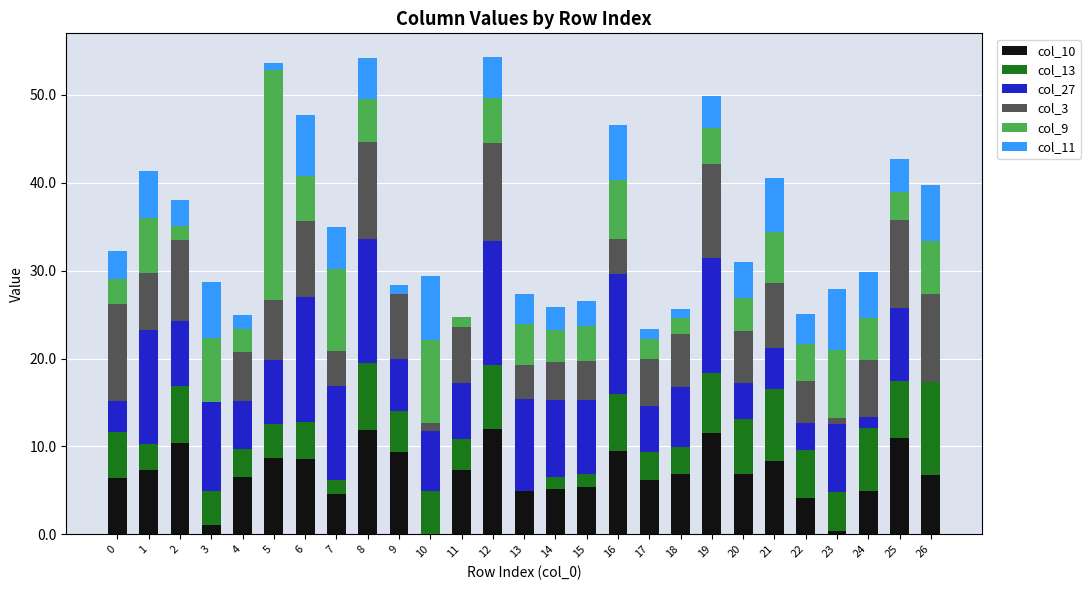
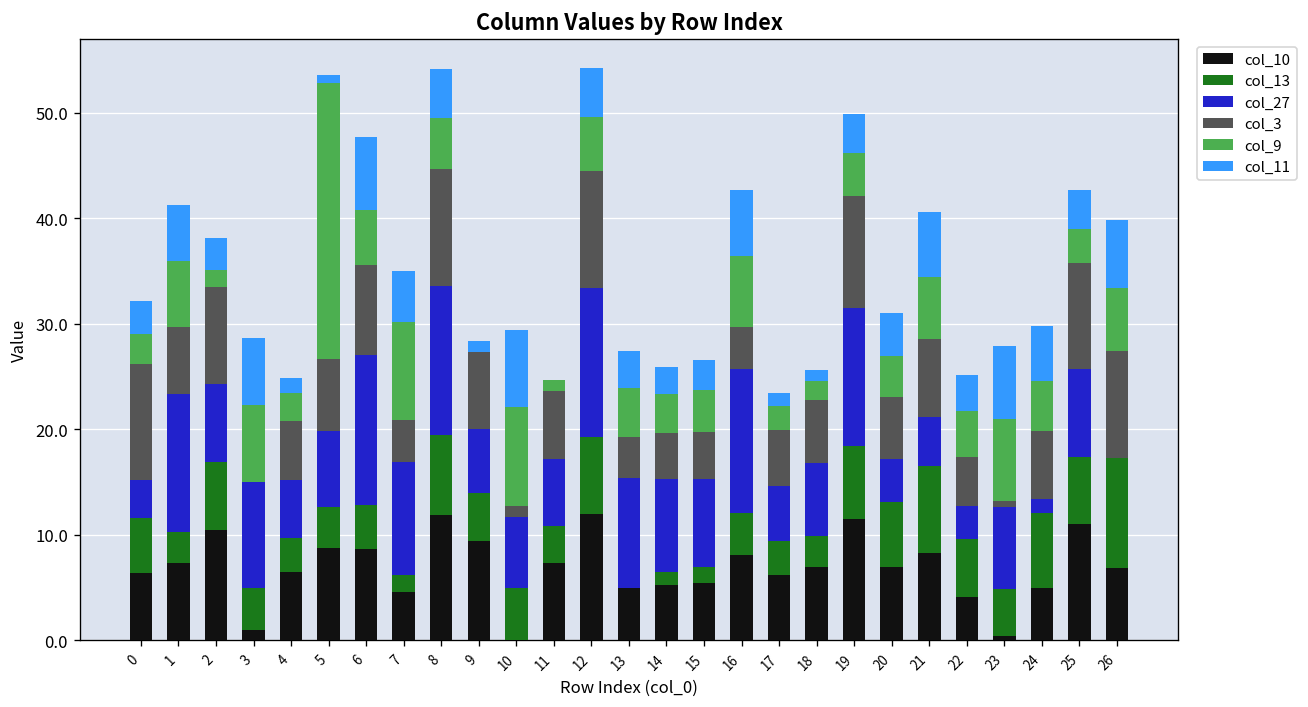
  {
    "col_10": {
      "0": 6,
      "1": 7,
      "2": 10,
      "3": 1,
      "4": 7,
      "5": 9,
      "6": 9,
      "7": 5,
      "8": 12,
      "9": 9,
      "10": 0,
      "11": 7,
      "12": 12,
      "13": 5,
      "14": 5,
      "15": 5,
-     "16": 10,
+     "16": 8,
      "17": 6,
      "18": 7,
      "19": 12,
      "20": 7,
      "21": 8,
      "22": 4,
      "23": 0,
      "24": 5,
      "25": 11,
      "26": 7
    },
    "col_13": {
      "0": 5,
      "1": 3,
      "2": 7,
      "3": 4,
      "4": 3,
      "5": 4,
      "6": 4,
      "7": 2,
      "8": 8,
      "9": 5,
      "10": 5,
      "11": 4,
      "12": 7,
      "13": 0,
      "14": 1,
      "15": 2,
-     "16": 7,
+     "16": 4,
      "17": 3,
      "18": 3,
      "19": 7,
      "20": 6,
      "21": 8,
      "22": 6,
      "23": 4,
      "24": 7,
      "25": 6,
      "26": 10
    },
    "col_27": {
      "0": 4,
      "1": 13,
      "2": 7,
      "3": 10,
      "4": 6,
      "5": 7,
      "6": 14,
      "7": 11,
      "8": 14,
      "9": 6,
      "10": 7,
      "11": 6,
      "12": 14,
      "13": 11,
      "14": 9,
      "15": 8,
      "16": 14,
      "17": 5,
      "18": 7,
      "19": 13,
      "20": 4,
      "21": 5,
      "22": 3,
      "23": 8,
      "24": 1,
      "25": 8,
      "26": 0
    },
    "col_3": {
      "0": 11,
      "1": 6,
      "2": 9,
      "3": 0,
      "4": 6,
      "5": 7,
      "6": 9,
      "7": 4,
      "8": 11,
      "9": 7,
      "10": 1,
      "11": 6,
      "12": 11,
      "13": 4,
      "14": 4,
      "15": 4,
      "16": 4,
      "17": 5,
      "18": 6,
      "19": 11,
      "20": 6,
      "21": 7,
      "22": 5,
      "23": 1,
      "24": 6,
      "25": 10,
      "26": 10
    },
    "col_9": {
      "0": 3,
      "1": 6,
      "2": 2,
      "3": 7,
      "4": 3,
      "5": 26,
      "6": 5,
      "7": 9,
      "8": 5,
      "9": 0,
      "10": 9,
      "11": 1,
      "12": 5,
      "13": 5,
      "14": 4,
      "15": 4,
      "16": 7,
      "17": 2,
      "18": 2,
      "19": 4,
      "20": 4,
      "21": 6,
      "22": 4,
      "23": 8,
      "24": 5,
      "25": 3,
      "26": 6
    },
    "col_11": {
      "0": 3,
      "1": 5,
      "2": 3,
      "3": 6,
      "4": 2,
      "5": 1,
      "6": 7,
      "7": 5,
      "8": 5,
      "9": 1,
      "10": 7,
      "11": 0,
      "12": 5,
      "13": 3,
      "14": 3,
      "15": 3,
      "16": 6,
      "17": 1,
      "18": 1,
      "19": 4,
      "20": 4,
      "21": 6,
      "22": 3,
      "23": 7,
      "24": 5,
      "25": 4,
      "26": 6
    }
  }
